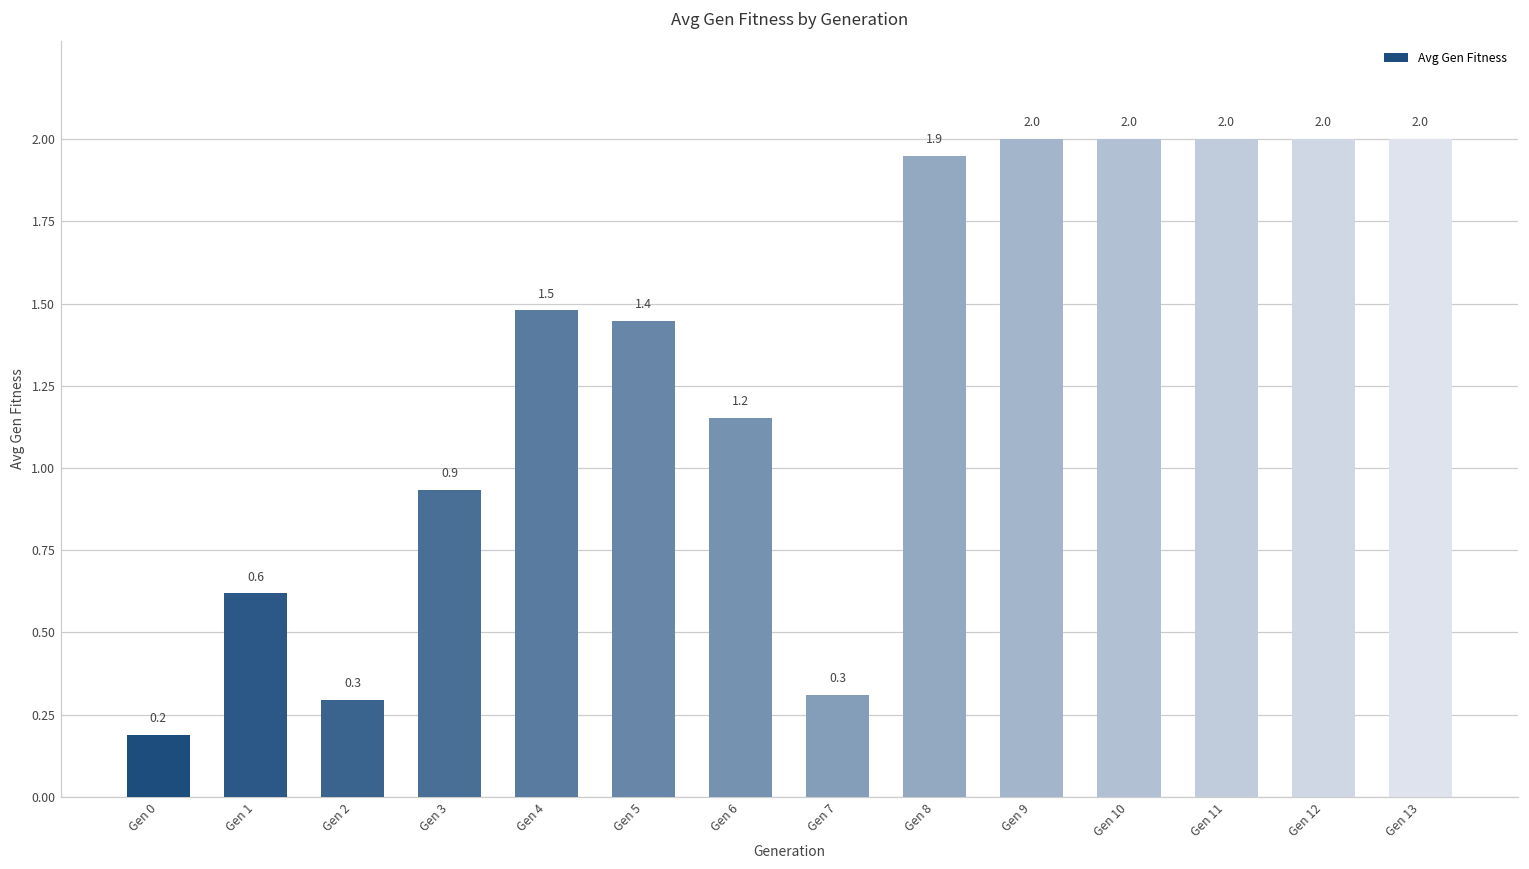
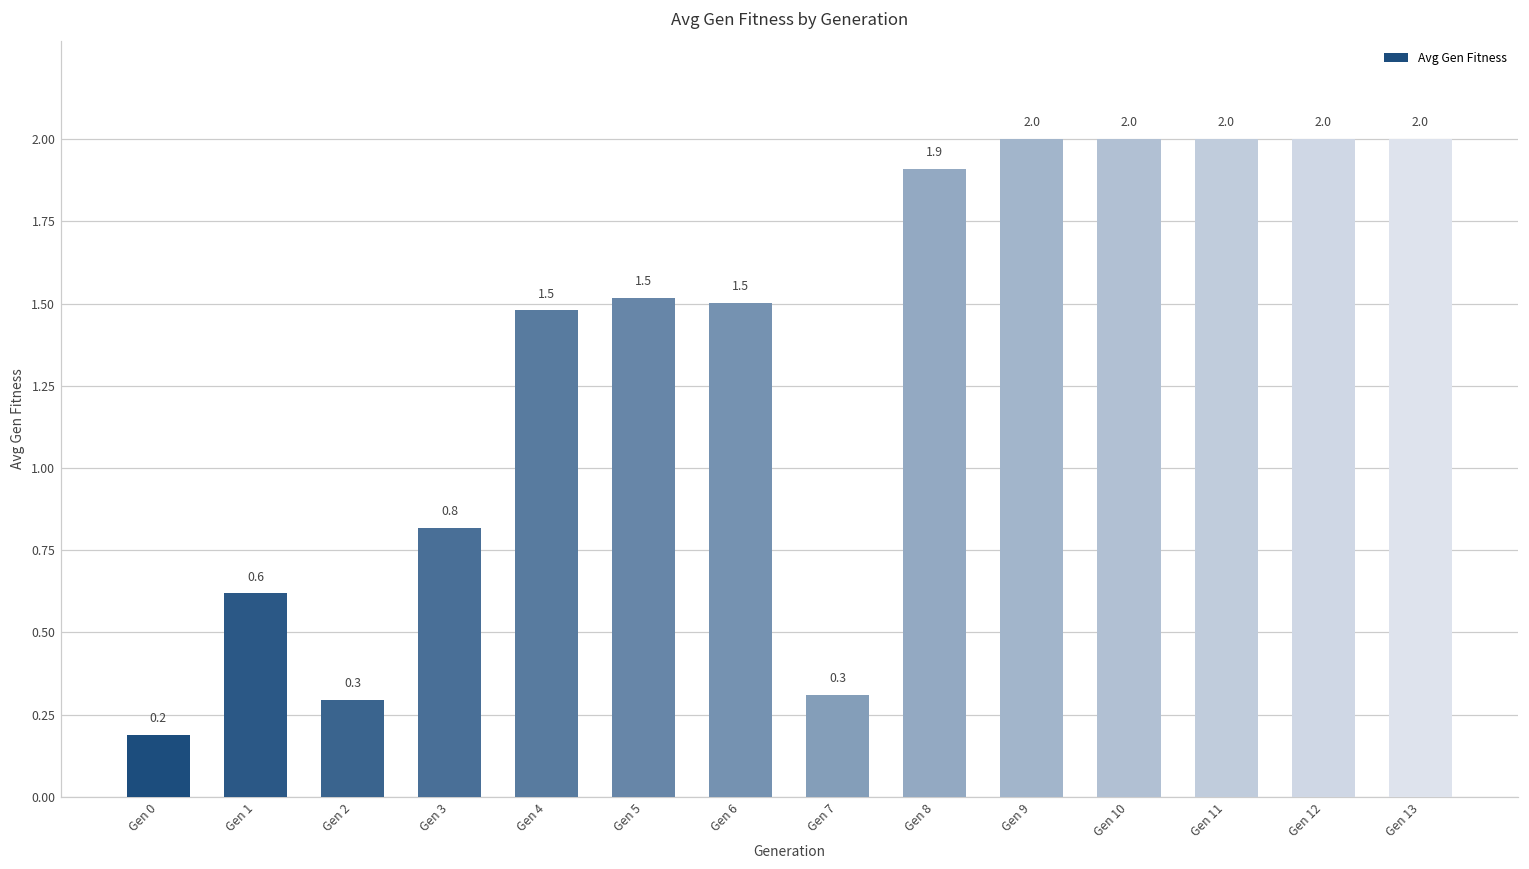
  {
    "Gen 0": 0.2,
    "Gen 1": 0.6,
    "Gen 2": 0.3,
-   "Gen 3": 0.9,
+   "Gen 3": 0.8,
    "Gen 4": 1.5,
-   "Gen 5": 1.4,
-   "Gen 6": 1.2,
+   "Gen 5": 1.5,
+   "Gen 6": 1.5,
    "Gen 7": 0.3,
-   "Gen 8": 1.95,
+   "Gen 8": 1.91,
    "Gen 9": 2.0,
    "Gen 10": 2.0,
    "Gen 11": 2.0,
    "Gen 12": 2.0,
    "Gen 13": 2.0
  }
